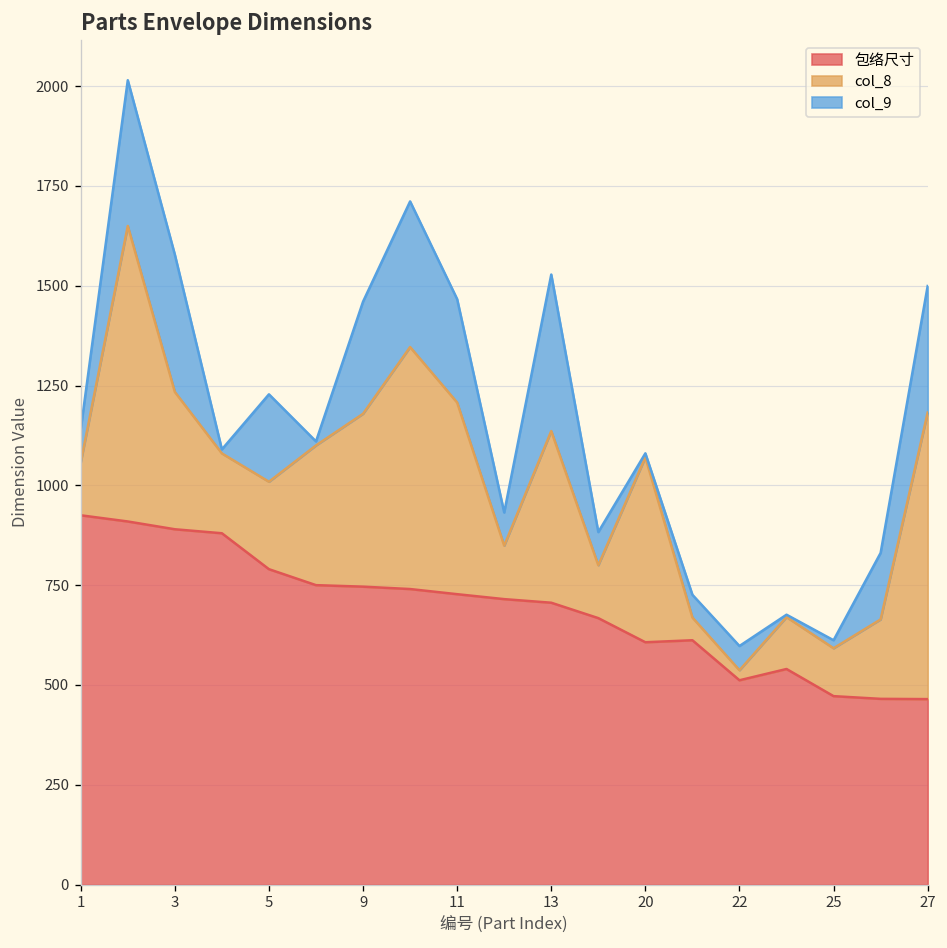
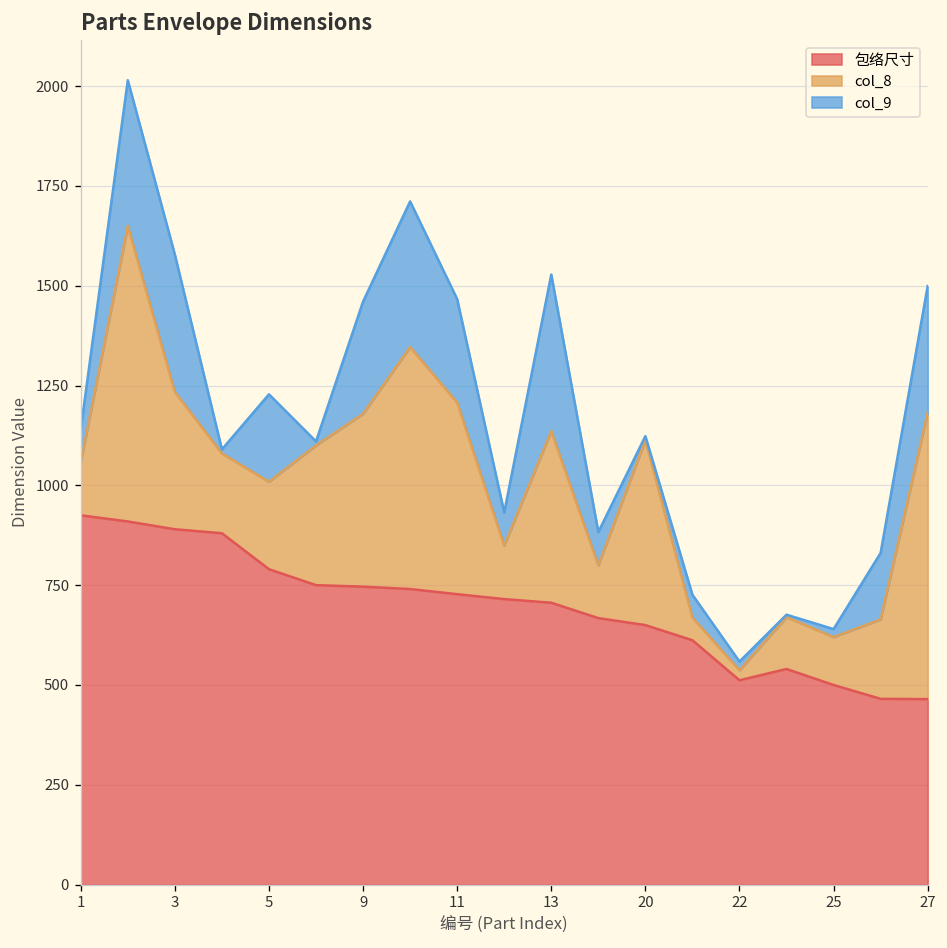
  {
    "包络尺寸": {
-     "20": 610,
+     "20": 650,
      "22": 510,
-     "25": 470,
+     "25": 500,
      "27": 460
    },
    "col_8": {
      "20": 460,
      "22": 30,
      "25": 120,
      "27": 720
    },
    "col_9": {
      "20": 10,
-     "22": 60,
+     "22": 20,
      "25": 20,
      "27": 320
    }
  }
